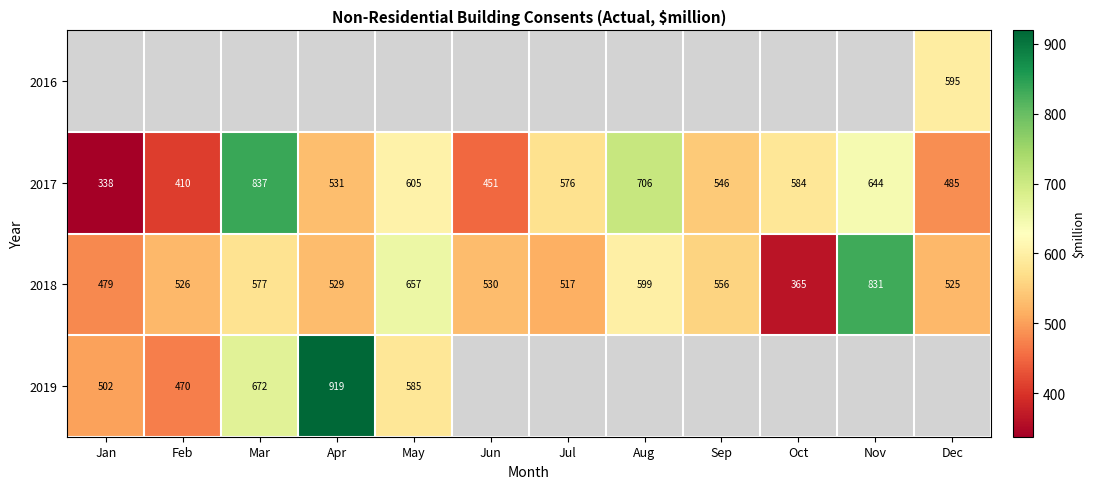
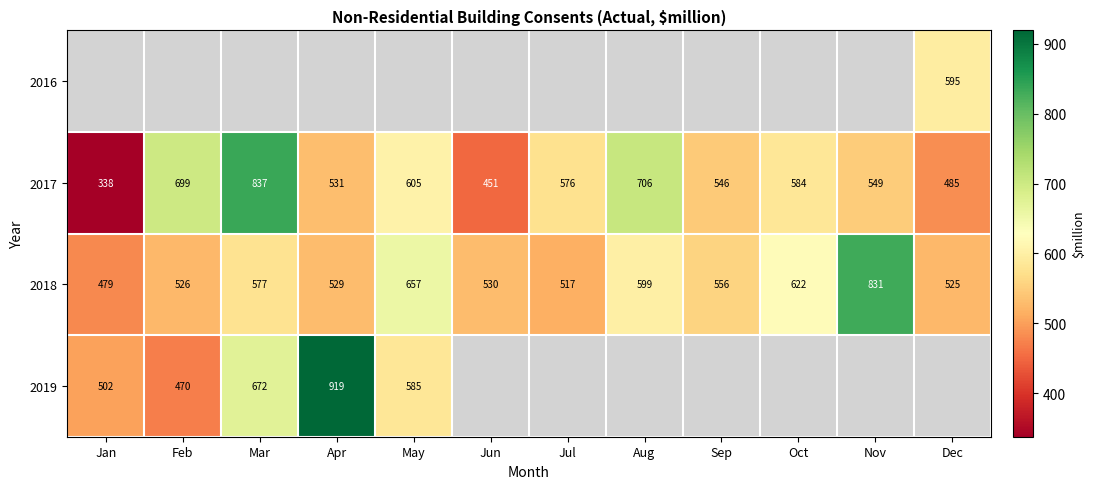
  {
    "2016": {
      "Dec": 595
    },
    "2017": {
      "Jan": 338,
-     "Feb": 410,
+     "Feb": 699,
      "Mar": 837,
      "Apr": 531,
      "May": 605,
      "Jun": 451,
      "Jul": 576,
      "Aug": 706,
      "Sep": 546,
      "Oct": 584,
-     "Nov": 644,
+     "Nov": 549,
      "Dec": 485
    },
    "2018": {
      "Jan": 479,
      "Feb": 526,
      "Mar": 577,
      "Apr": 529,
      "May": 657,
      "Jun": 530,
      "Jul": 517,
      "Aug": 599,
      "Sep": 556,
-     "Oct": 365,
+     "Oct": 622,
      "Nov": 831,
      "Dec": 525
    },
    "2019": {
      "Jan": 502,
      "Feb": 470,
      "Mar": 672,
      "Apr": 919,
      "May": 585
    }
  }
